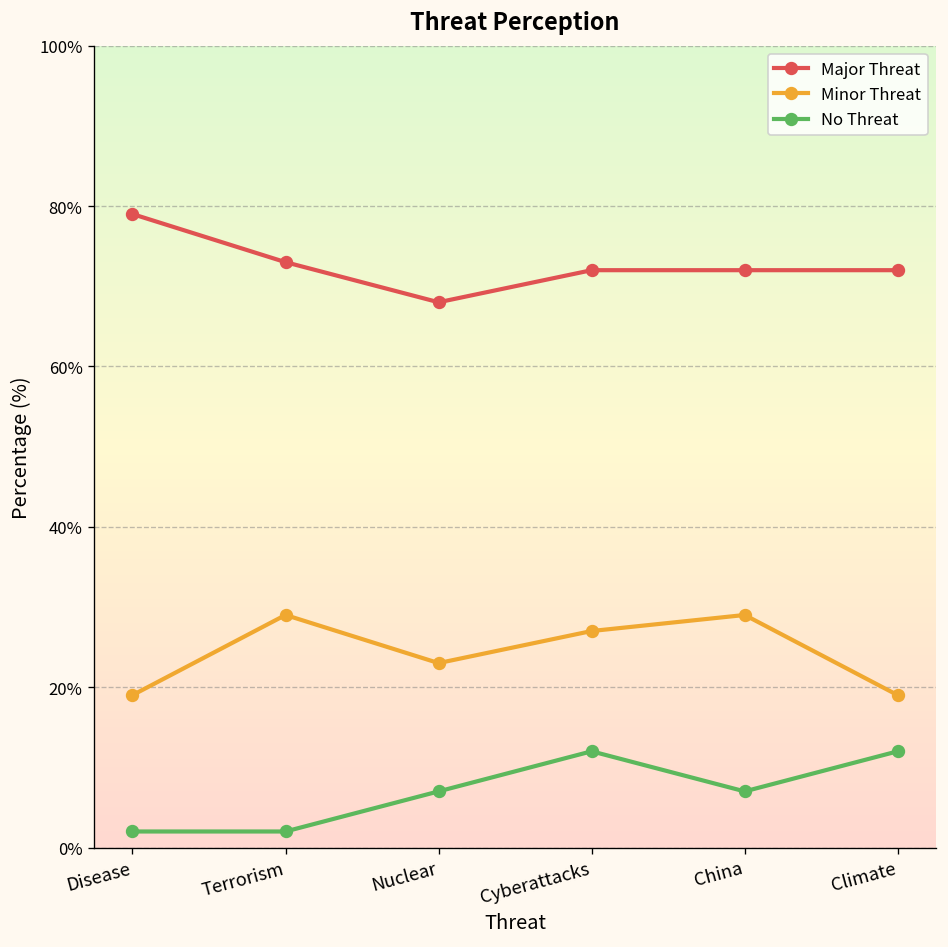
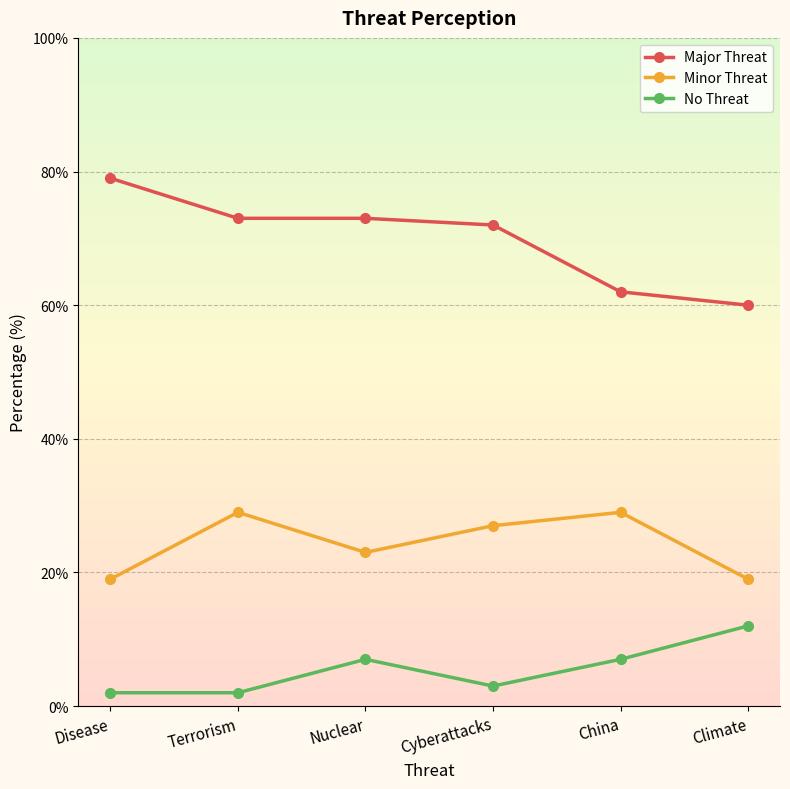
  {
    "Major Threat": {
      "Disease": "79%",
      "Terrorism": "73%",
-     "Nuclear": "68%",
+     "Nuclear": "73%",
      "Cyberattacks": "72%",
-     "China": "72%",
-     "Climate": "72%"
+     "China": "62%",
+     "Climate": "60%"
    },
    "Minor Threat": {
      "Disease": "19%",
      "Terrorism": "29%",
      "Nuclear": "23%",
      "Cyberattacks": "27%",
      "China": "29%",
      "Climate": "19%"
    },
    "No Threat": {
      "Disease": "2%",
      "Terrorism": "2%",
      "Nuclear": "7%",
-     "Cyberattacks": "12%",
+     "Cyberattacks": "3%",
      "China": "7%",
      "Climate": "12%"
    }
  }
